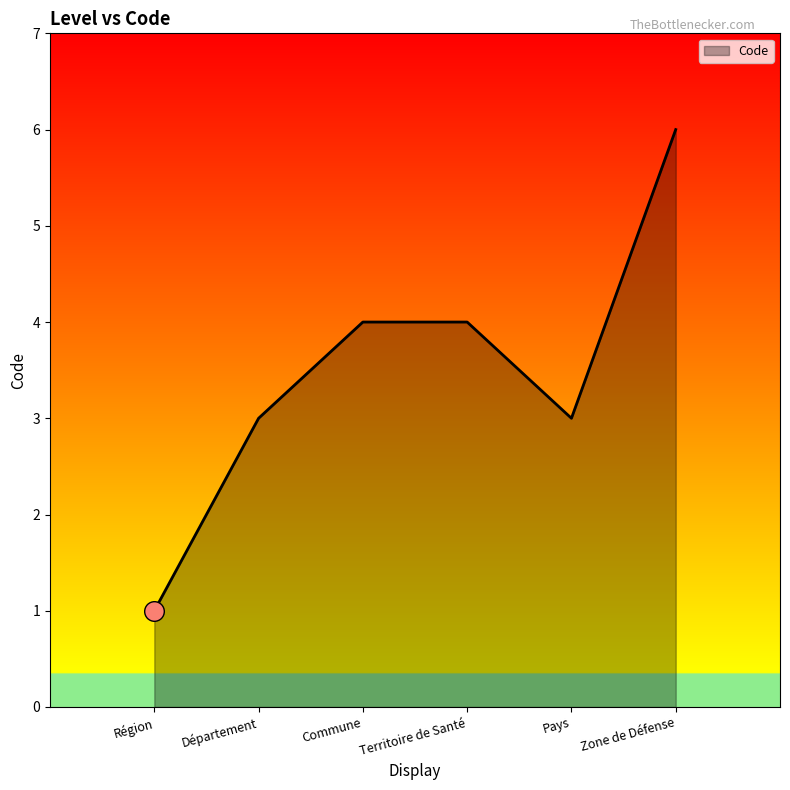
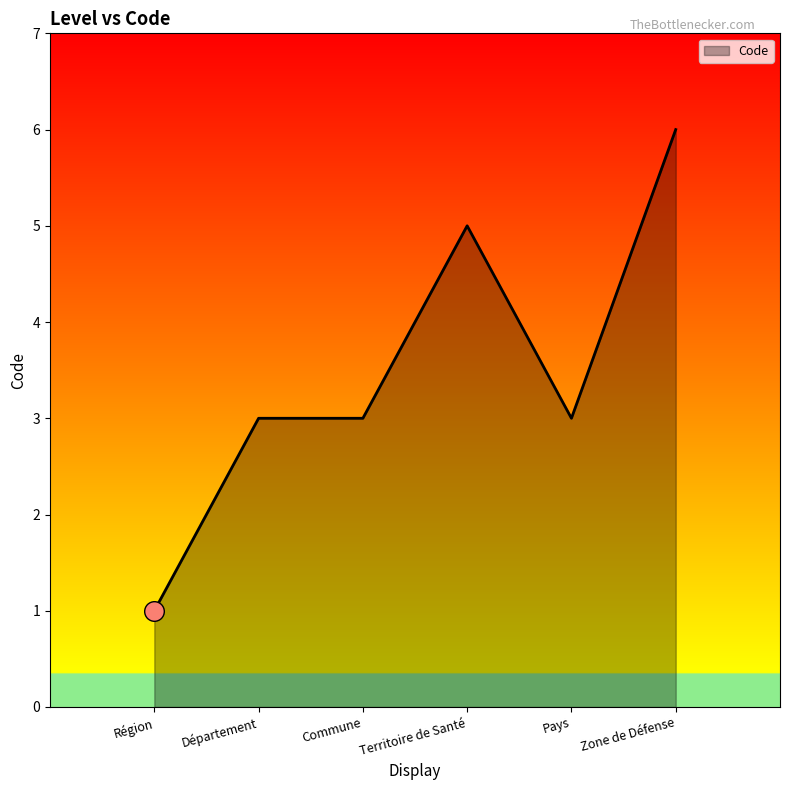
  {
    "Code": {
      "Département": 3,
-     "Commune": 4,
-     "Territoire de Santé": 4,
+     "Commune": 3,
+     "Territoire de Santé": 5,
      "Pays": 3,
      "Zone de Défense": 6
    }
  }
